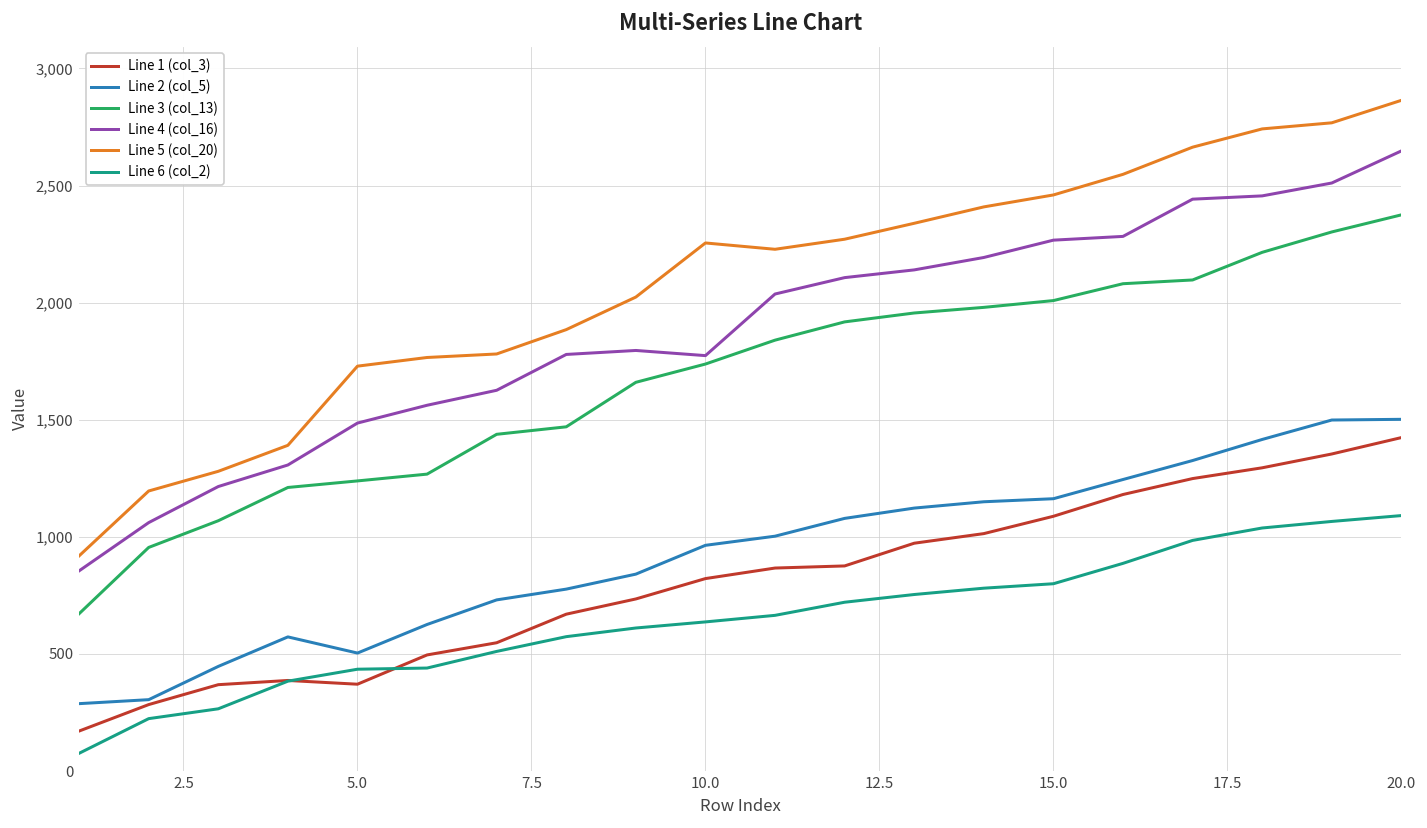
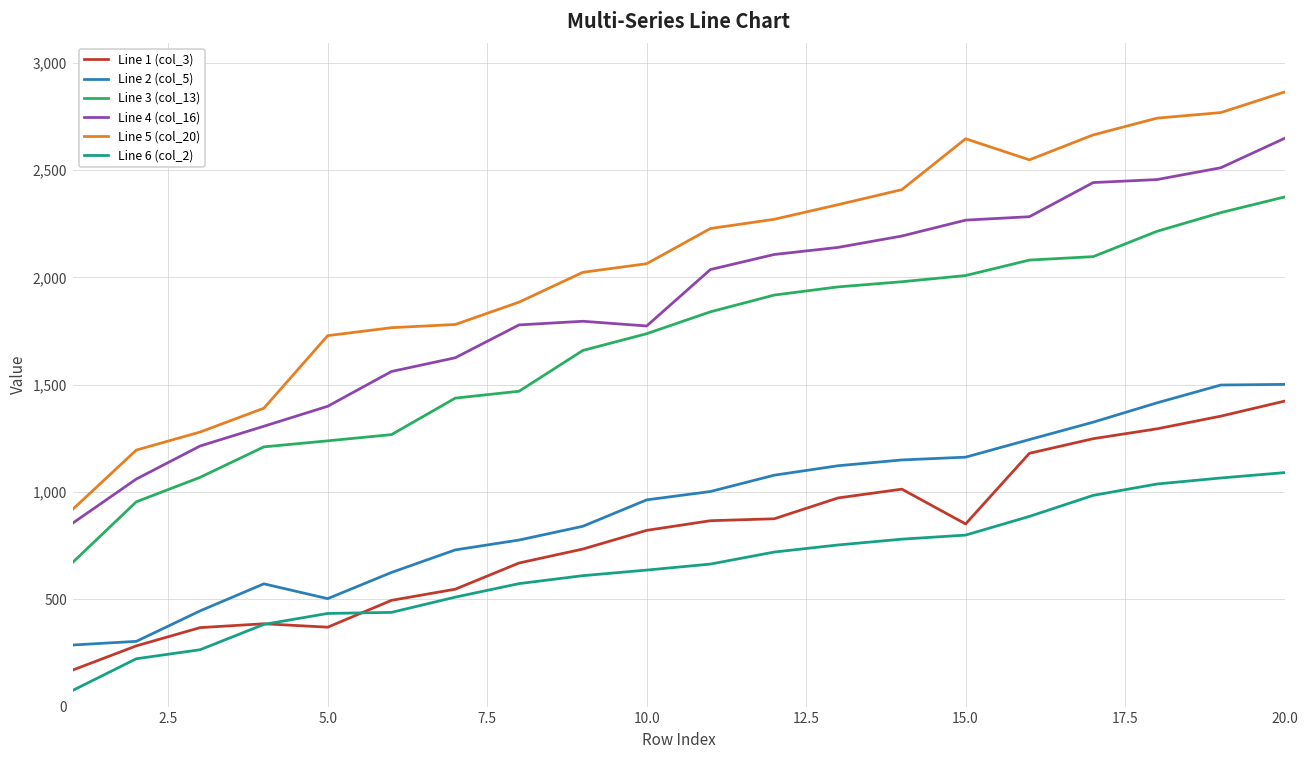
  {
    "Line 1 (col_3)": {
      "5.0": "370",
      "10.0": "820",
-     "15.0": "1,090",
+     "15.0": "850",
      "20.0": "1,420"
    },
    "Line 2 (col_5)": {
      "5.0": "500",
      "10.0": "960",
      "15.0": "1,160",
      "20.0": "1,500"
    },
    "Line 4 (col_16)": {
-     "5.0": "1,490",
+     "5.0": "1,400",
      "10.0": "1,770",
      "15.0": "2,270",
      "20.0": "2,650"
    },
    "Line 5 (col_20)": {
      "5.0": "1,730",
-     "10.0": "2,260",
-     "15.0": "2,460",
+     "10.0": "2,060",
+     "15.0": "2,650",
      "20.0": "2,860"
    }
  }
